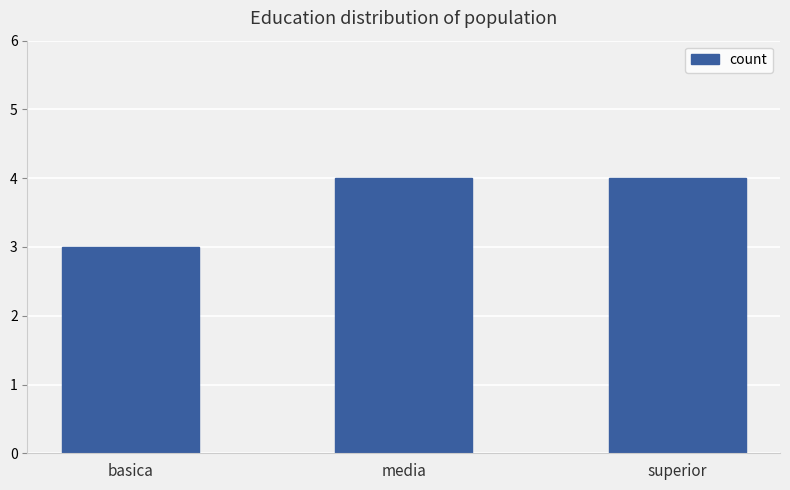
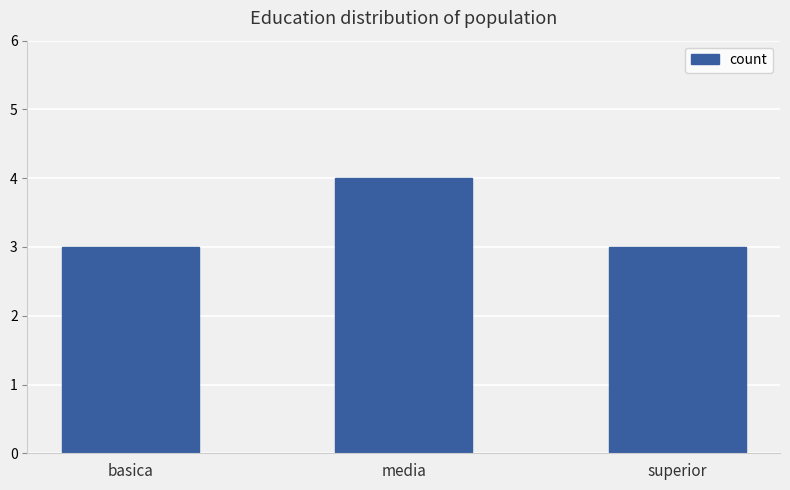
  {
    "basica": 3,
    "media": 4,
-   "superior": 4
+   "superior": 3
  }
